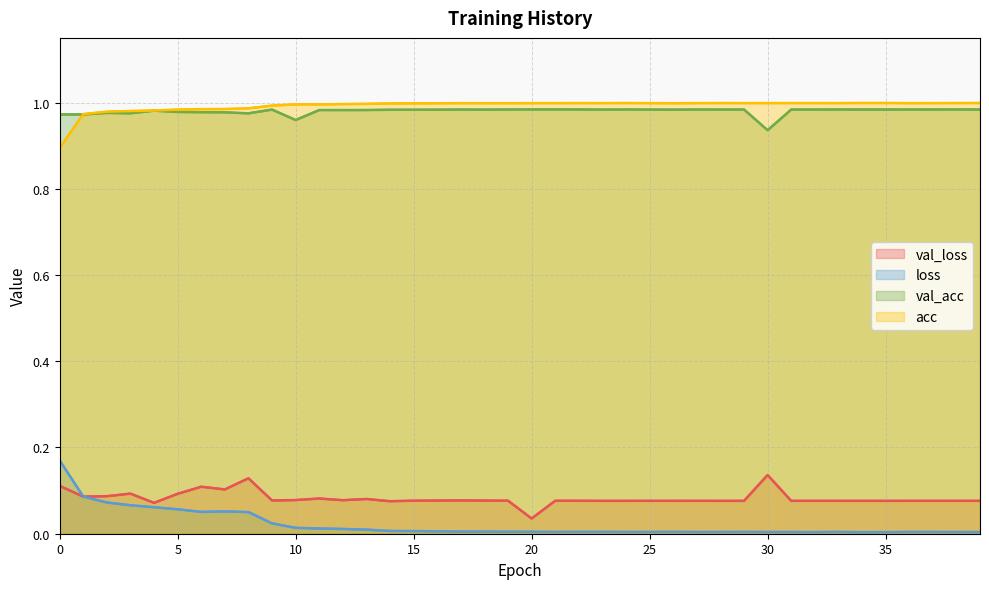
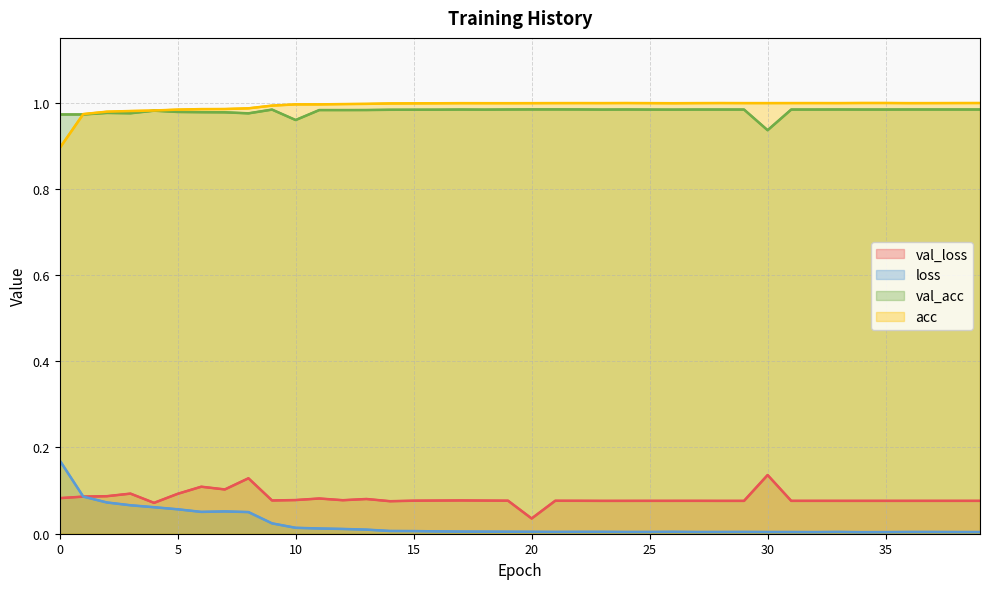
  {
    "val_loss": {
-     "0": 0.11,
+     "0": 0.08,
      "5": 0.09,
      "10": 0.08,
      "15": 0.08,
      "20": 0.04,
      "25": 0.08,
      "30": 0.14,
      "35": 0.08
    },
    "loss": {
      "0": 0.17,
      "5": 0.06,
      "10": 0.01,
      "15": 0.01,
      "20": 0.00,
      "25": 0.00,
      "30": 0.00,
      "35": 0.00
    },
    "val_acc": {
      "0": 0.97,
      "10": 0.96,
      "15": 0.98,
      "20": 0.98,
      "25": 0.98,
      "30": 0.94,
      "35": 0.98
    },
    "acc": {
      "0": 0.89,
      "10": 1.00,
      "15": 1.00,
      "20": 1.00,
      "25": 1.00,
      "30": 1.00,
      "35": 1.00
    }
  }
